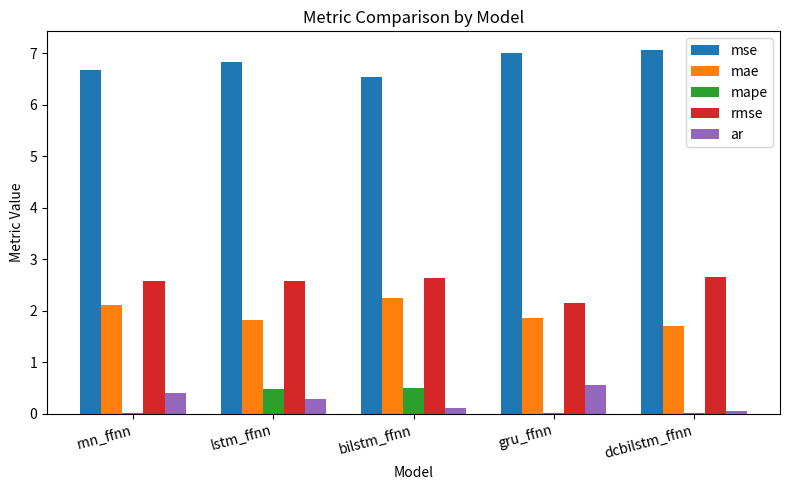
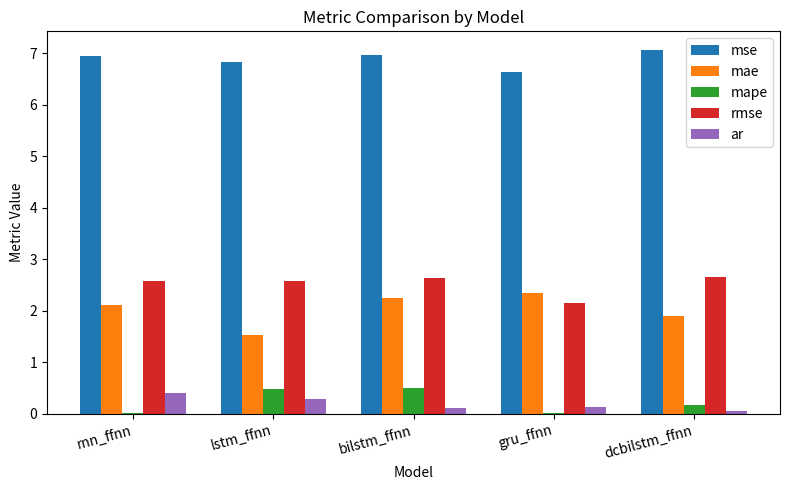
  {
    "mse": {
-     "rnn_ffnn": 6.7,
+     "rnn_ffnn": 6.9,
      "lstm_ffnn": 6.8,
-     "bilstm_ffnn": 6.5,
-     "gru_ffnn": 7.0,
+     "bilstm_ffnn": 7.0,
+     "gru_ffnn": 6.6,
      "dcbilstm_ffnn": 7.1
    },
    "mae": {
      "rnn_ffnn": 2.1,
-     "lstm_ffnn": 1.8,
+     "lstm_ffnn": 1.5,
      "bilstm_ffnn": 2.2,
-     "gru_ffnn": 1.9,
-     "dcbilstm_ffnn": 1.7
+     "gru_ffnn": 2.3,
+     "dcbilstm_ffnn": 1.9
    },
    "mape": {
      "lstm_ffnn": 0.5,
      "bilstm_ffnn": 0.5,
-     "dcbilstm_ffnn": 0.0
+     "dcbilstm_ffnn": 0.2
    },
    "rmse": {
      "rnn_ffnn": 2.6,
      "lstm_ffnn": 2.6,
      "bilstm_ffnn": 2.6,
      "gru_ffnn": 2.1,
      "dcbilstm_ffnn": 2.7
    },
    "ar": {
      "rnn_ffnn": 0.4,
      "lstm_ffnn": 0.3,
      "bilstm_ffnn": 0.1,
-     "gru_ffnn": 0.6
+     "gru_ffnn": 0.1
    }
  }
